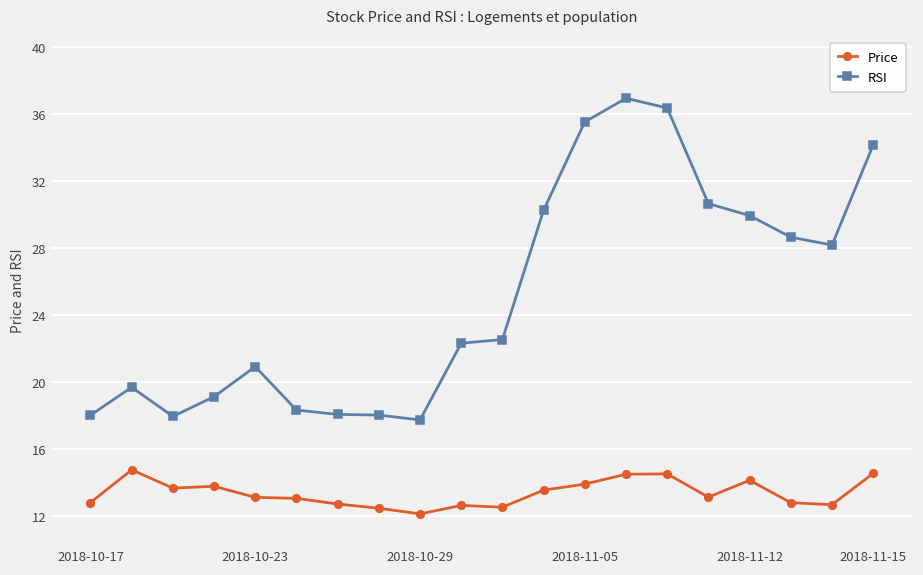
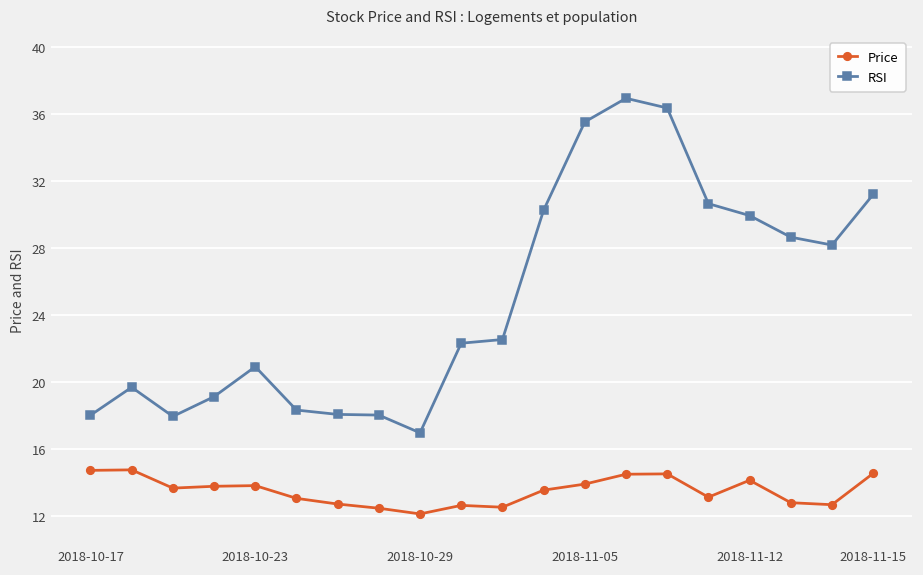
  {
    "Price": {
-     "2018-10-17": 12.8,
-     "2018-10-23": 13.1,
+     "2018-10-17": 14.7,
+     "2018-10-23": 13.8,
      "2018-10-29": 12.1,
      "2018-11-05": 13.9,
      "2018-11-12": 14.1,
      "2018-11-15": 14.5
    },
    "RSI": {
      "2018-10-17": 18.0,
      "2018-10-23": 20.9,
-     "2018-10-29": 17.7,
+     "2018-10-29": 17.0,
      "2018-11-05": 35.5,
      "2018-11-12": 29.9,
-     "2018-11-15": 34.1
+     "2018-11-15": 31.2
    }
  }
